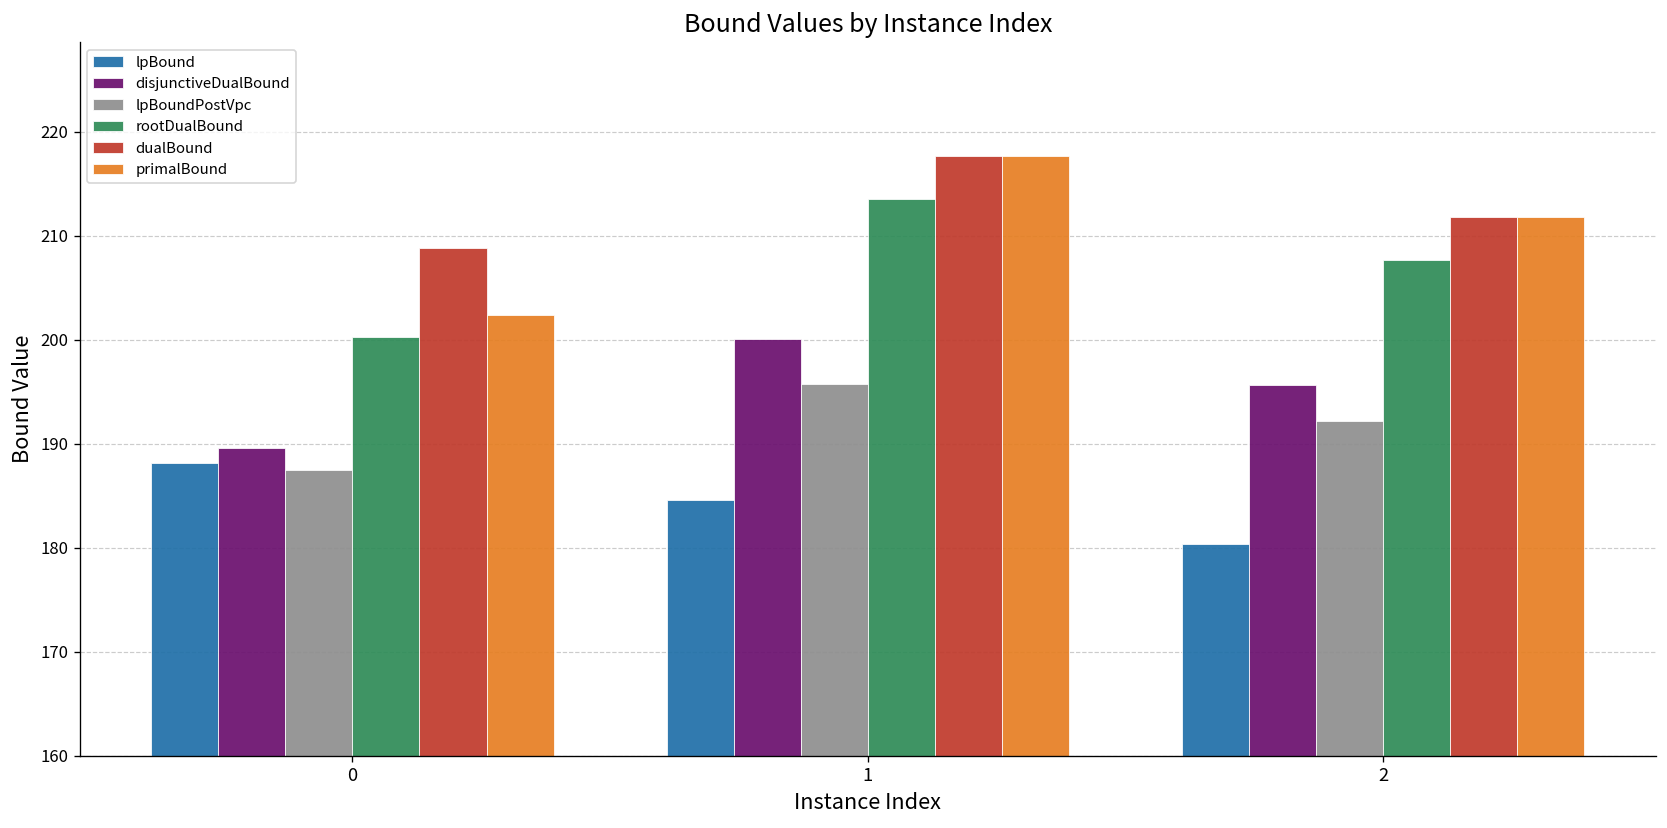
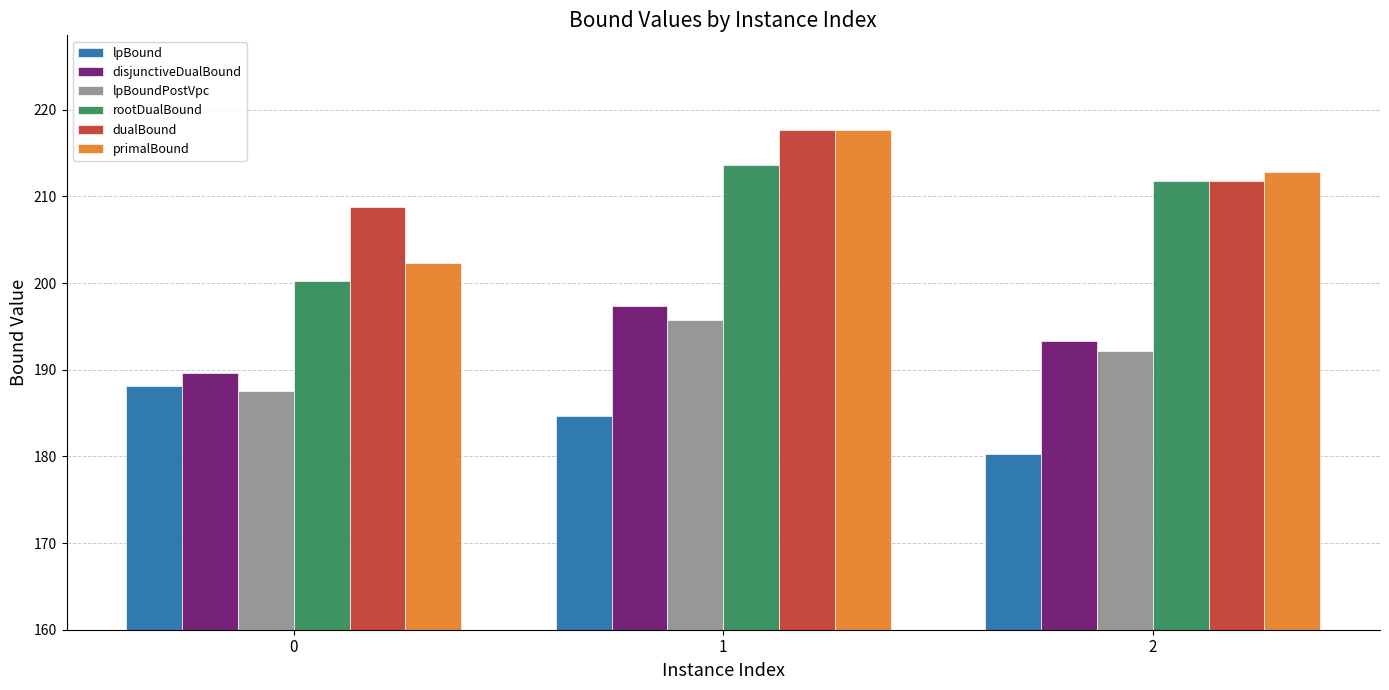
  {
    "lpBound": {
      "0": 188,
      "1": 185,
      "2": 180
    },
    "disjunctiveDualBound": {
      "0": 190,
-     "1": 200,
-     "2": 196
+     "1": 197,
+     "2": 193
    },
    "lpBoundPostVpc": {
      "0": 188,
      "1": 196,
      "2": 192
    },
    "rootDualBound": {
      "0": 200,
      "1": 214,
-     "2": 208
+     "2": 212
    },
    "dualBound": {
      "0": 209,
      "1": 218,
      "2": 212
    },
    "primalBound": {
      "0": 202,
      "1": 218,
-     "2": 212
+     "2": 213
    }
  }
